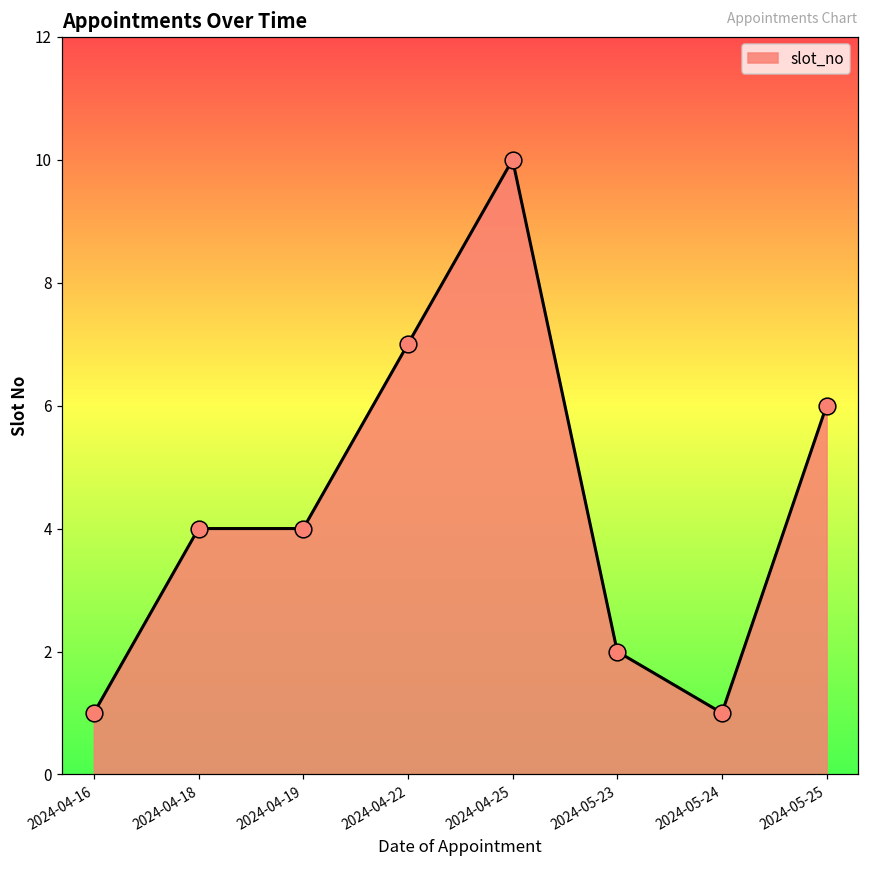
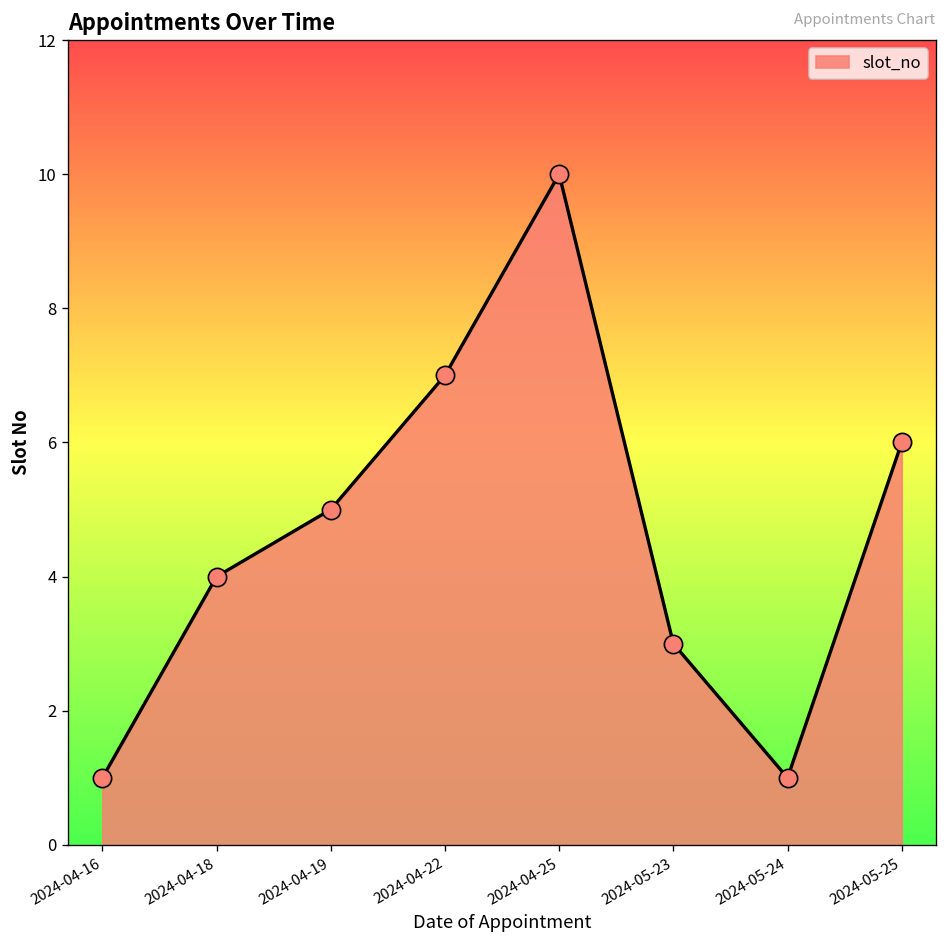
  {
    "2024-04-16": 1,
    "2024-04-18": 4,
-   "2024-04-19": 4,
+   "2024-04-19": 5,
    "2024-04-22": 7,
    "2024-04-25": 10,
-   "2024-05-23": 2,
+   "2024-05-23": 3,
    "2024-05-24": 1,
    "2024-05-25": 6
  }
